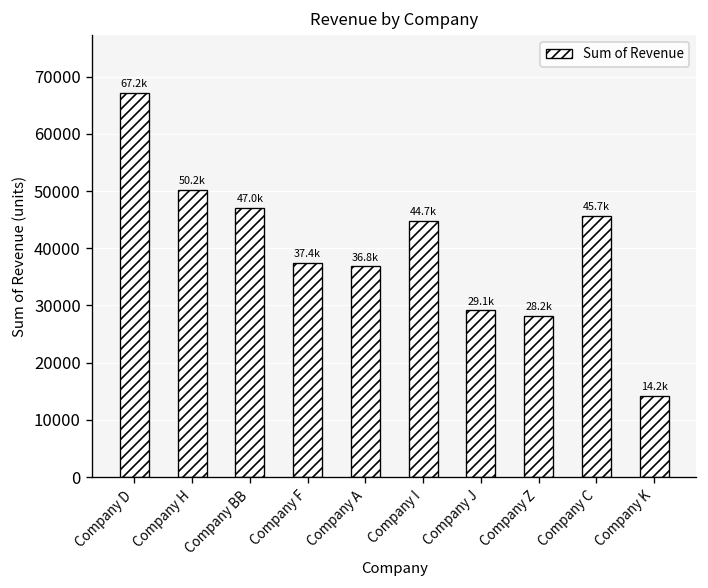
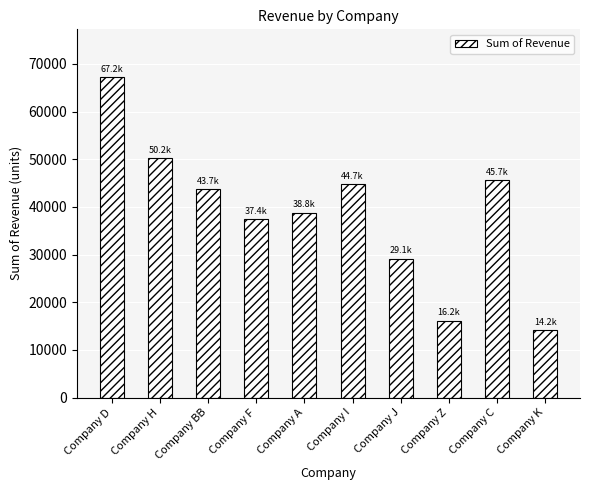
  {
    "Company D": "67.2k",
    "Company H": "50.2k",
-   "Company BB": "47.0k",
+   "Company BB": "43.7k",
    "Company F": "37.4k",
-   "Company A": "36.8k",
+   "Company A": "38.8k",
    "Company I": "44.7k",
    "Company J": "29.1k",
-   "Company Z": "28.2k",
+   "Company Z": "16.2k",
    "Company C": "45.7k",
    "Company K": "14.2k"
  }
